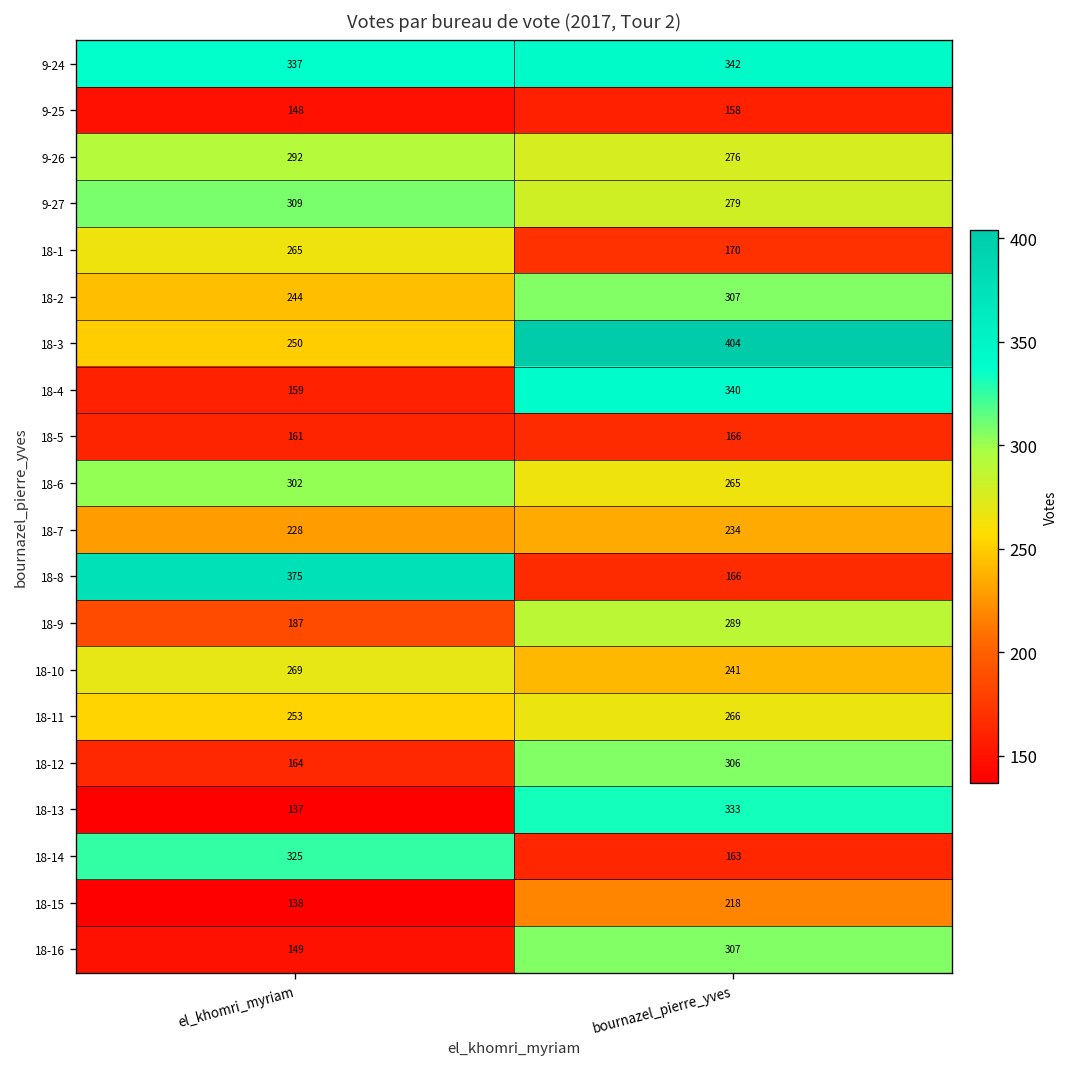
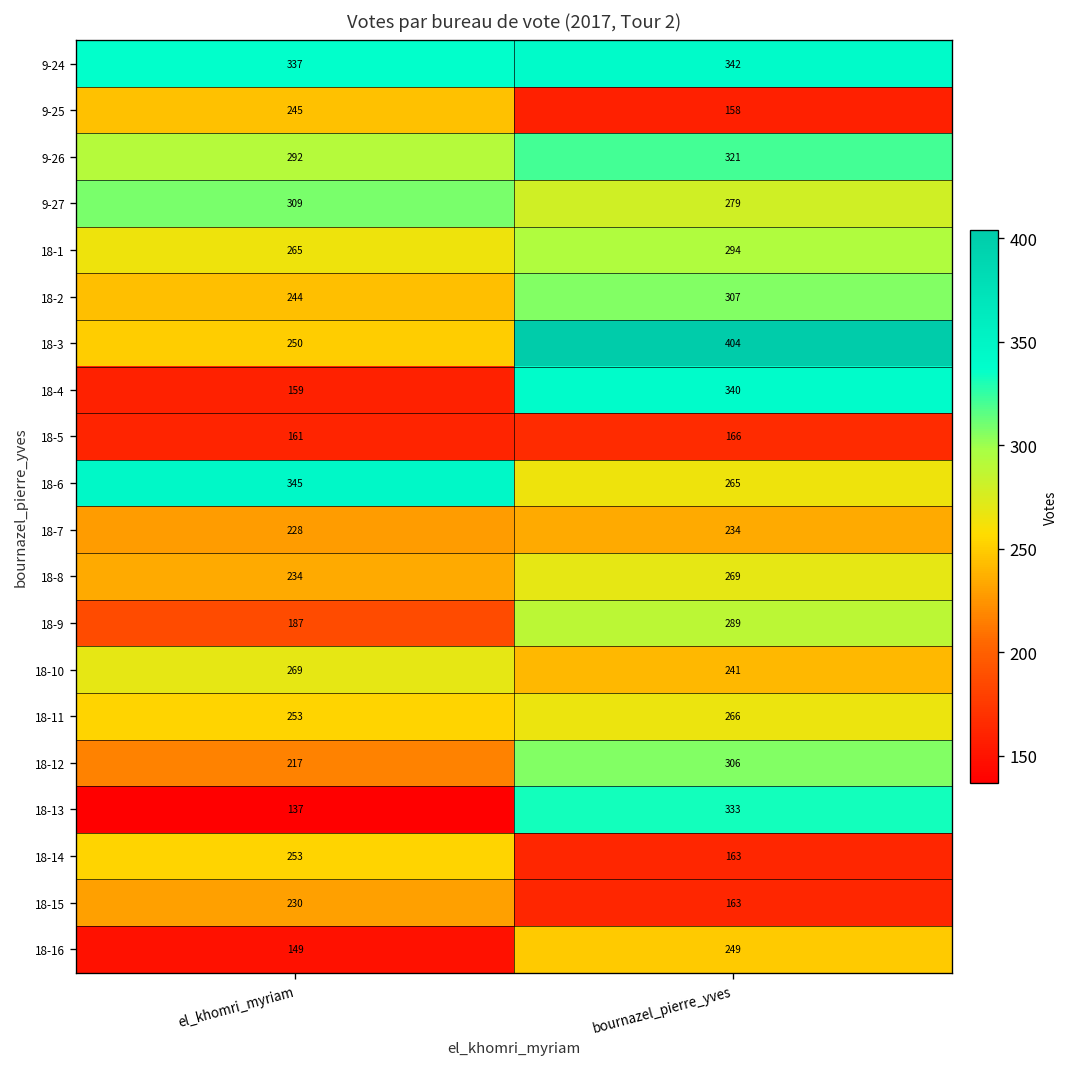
  {
    "9-24": {
      "el_khomri_myriam": 337,
      "bournazel_pierre_yves": 342
    },
    "9-25": {
-     "el_khomri_myriam": 148,
+     "el_khomri_myriam": 245,
      "bournazel_pierre_yves": 158
    },
    "9-26": {
      "el_khomri_myriam": 292,
-     "bournazel_pierre_yves": 276
+     "bournazel_pierre_yves": 321
    },
    "9-27": {
      "el_khomri_myriam": 309,
      "bournazel_pierre_yves": 279
    },
    "18-1": {
      "el_khomri_myriam": 265,
-     "bournazel_pierre_yves": 170
+     "bournazel_pierre_yves": 294
    },
    "18-2": {
      "el_khomri_myriam": 244,
      "bournazel_pierre_yves": 307
    },
    "18-3": {
      "el_khomri_myriam": 250,
      "bournazel_pierre_yves": 404
    },
    "18-4": {
      "el_khomri_myriam": 159,
      "bournazel_pierre_yves": 340
    },
    "18-5": {
      "el_khomri_myriam": 161,
      "bournazel_pierre_yves": 166
    },
    "18-6": {
-     "el_khomri_myriam": 302,
+     "el_khomri_myriam": 345,
      "bournazel_pierre_yves": 265
    },
    "18-7": {
      "el_khomri_myriam": 228,
      "bournazel_pierre_yves": 234
    },
    "18-8": {
-     "el_khomri_myriam": 375,
-     "bournazel_pierre_yves": 166
+     "el_khomri_myriam": 234,
+     "bournazel_pierre_yves": 269
    },
    "18-9": {
      "el_khomri_myriam": 187,
      "bournazel_pierre_yves": 289
    },
    "18-10": {
      "el_khomri_myriam": 269,
      "bournazel_pierre_yves": 241
    },
    "18-11": {
      "el_khomri_myriam": 253,
      "bournazel_pierre_yves": 266
    },
    "18-12": {
-     "el_khomri_myriam": 164,
+     "el_khomri_myriam": 217,
      "bournazel_pierre_yves": 306
    },
    "18-13": {
      "el_khomri_myriam": 137,
      "bournazel_pierre_yves": 333
    },
    "18-14": {
-     "el_khomri_myriam": 325,
+     "el_khomri_myriam": 253,
      "bournazel_pierre_yves": 163
    },
    "18-15": {
-     "el_khomri_myriam": 138,
-     "bournazel_pierre_yves": 218
+     "el_khomri_myriam": 230,
+     "bournazel_pierre_yves": 163
    },
    "18-16": {
      "el_khomri_myriam": 149,
-     "bournazel_pierre_yves": 307
+     "bournazel_pierre_yves": 249
    }
  }
